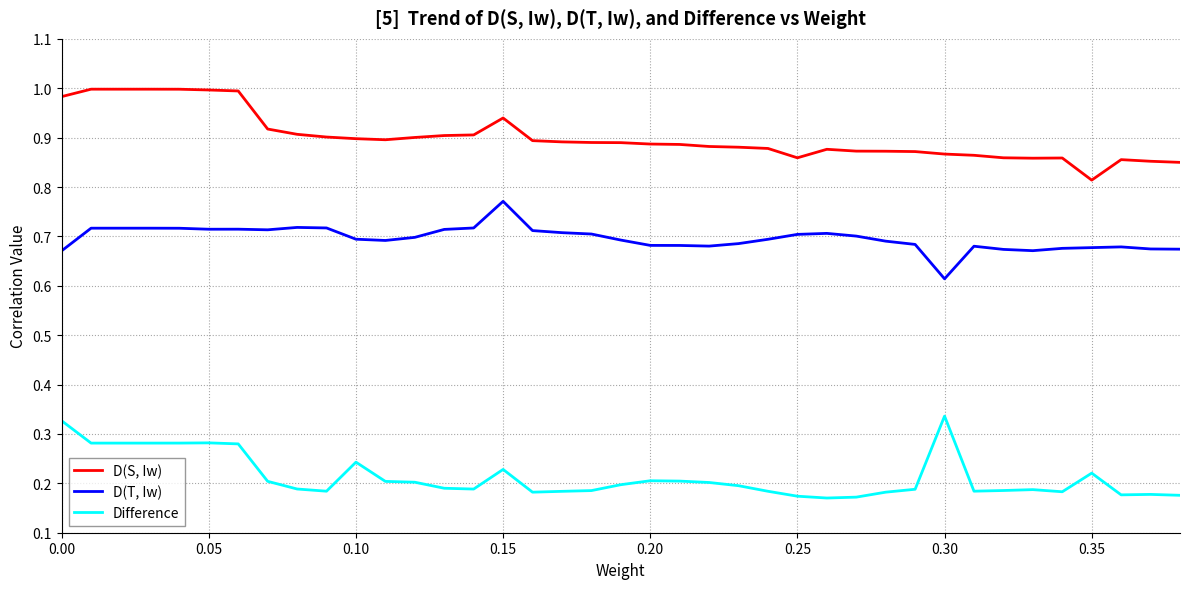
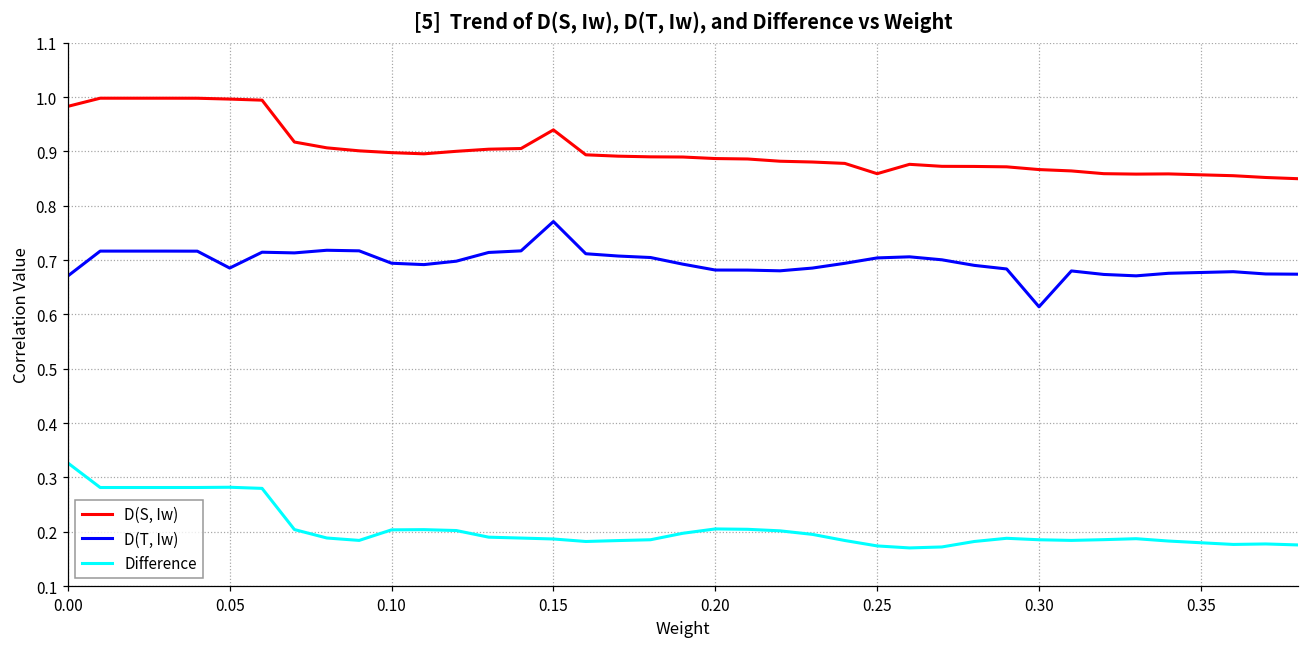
  {
    "D(S, Iw)": {
      "0.00": 0.98,
      "0.05": 1.00,
      "0.10": 0.90,
      "0.15": 0.94,
      "0.20": 0.89,
      "0.25": 0.86,
      "0.30": 0.87,
-     "0.35": 0.81
+     "0.35": 0.86
    },
    "D(T, Iw)": {
      "0.00": 0.67,
-     "0.05": 0.71,
+     "0.05": 0.69,
      "0.10": 0.69,
      "0.15": 0.77,
      "0.20": 0.68,
      "0.25": 0.70,
      "0.30": 0.61,
      "0.35": 0.68
    },
    "Difference": {
      "0.00": 0.33,
      "0.05": 0.28,
-     "0.10": 0.24,
-     "0.15": 0.23,
+     "0.10": 0.20,
+     "0.15": 0.19,
      "0.20": 0.21,
      "0.25": 0.17,
-     "0.30": 0.34,
-     "0.35": 0.22
+     "0.30": 0.19,
+     "0.35": 0.18
    }
  }
